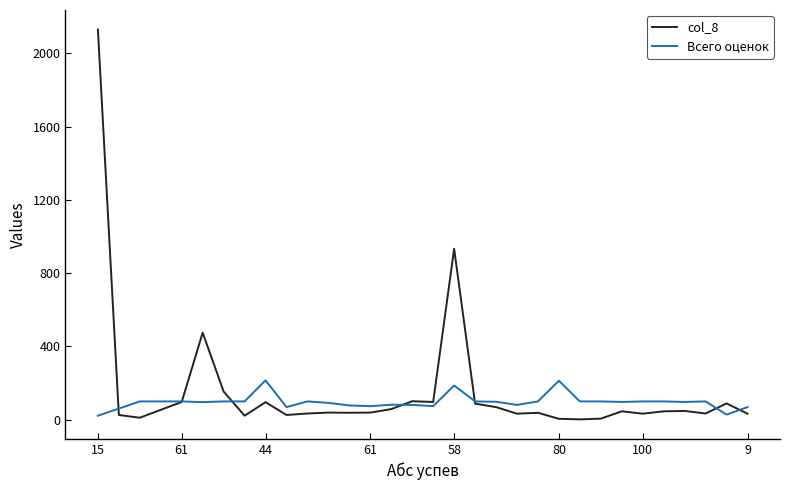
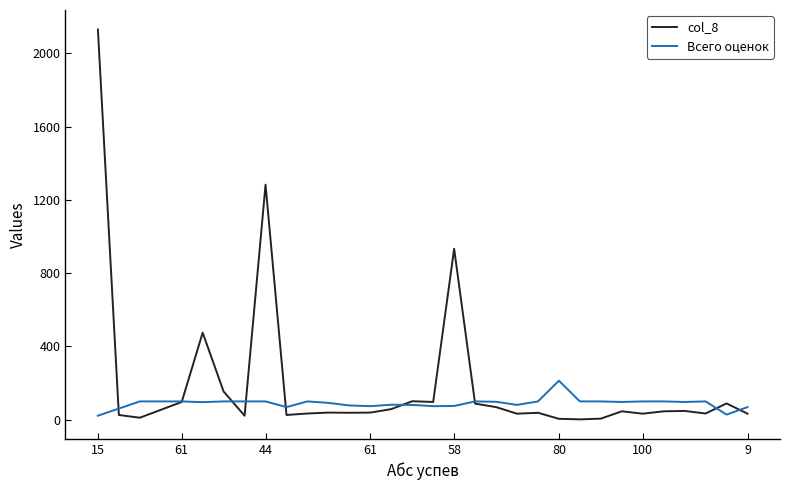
  {
    "col_8": {
-     "44": 100,
+     "44": 1280,
      "58": 930,
      "80": 10,
      "100": 30
    },
    "Всего оценок": {
-     "44": 220,
-     "58": 190,
+     "44": 100,
+     "58": 80,
      "80": 210,
      "100": 100
    }
  }
